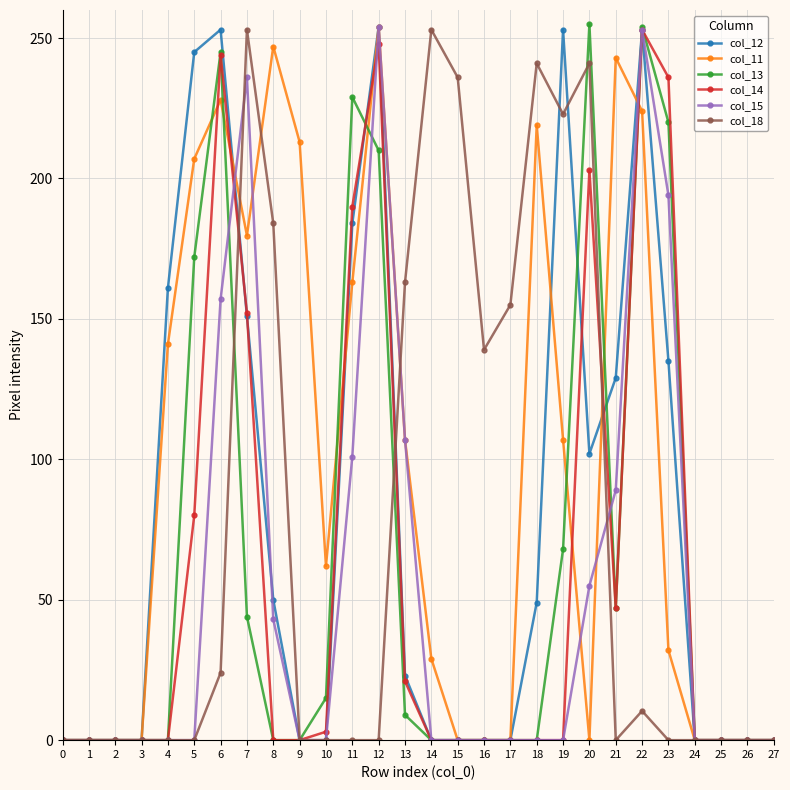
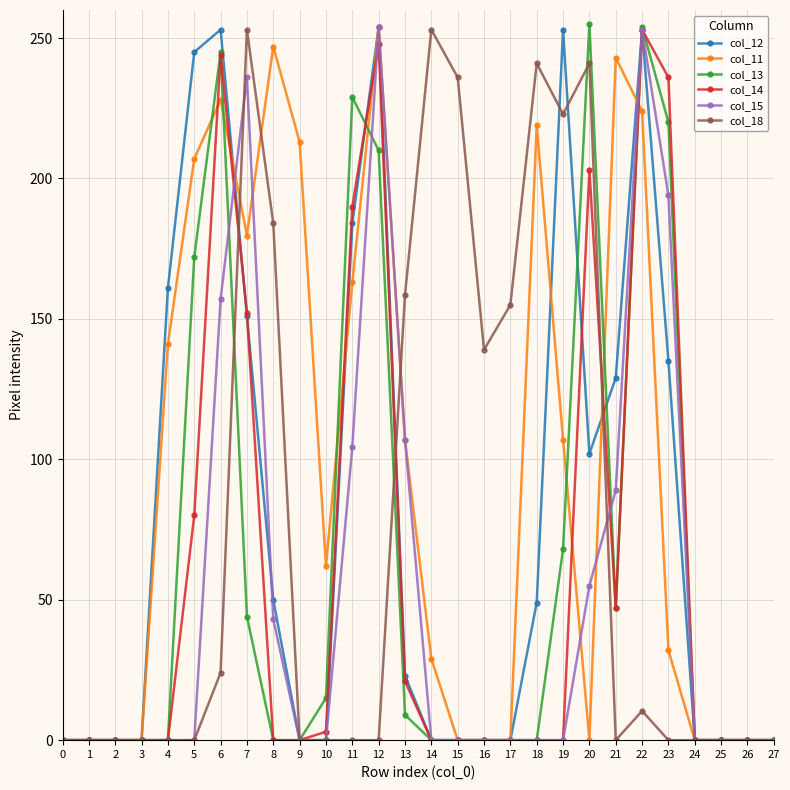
  {
    "col_12": {
      "4": 161,
      "5": 245,
      "6": 253,
      "7": 151,
      "8": 50,
      "11": 184,
      "13": 23,
      "18": 49,
      "19": 253,
      "20": 102,
      "21": 129,
      "23": 135
    },
    "col_11": {
      "4": 141,
      "5": 207,
      "6": 228,
      "7": 180,
      "8": 247,
      "9": 213,
      "10": 62,
      "11": 163,
      "14": 29,
      "18": 219,
      "19": 107,
      "20": 0,
      "21": 243,
      "22": 224,
      "23": 32
    },
    "col_13": {
      "5": 172,
      "6": 245,
      "7": 44,
      "10": 15,
      "11": 229,
      "12": 210,
      "13": 9,
      "19": 68,
      "20": 255,
      "22": 254,
      "23": 220
    },
    "col_14": {
      "5": 80,
      "6": 244,
      "7": 152,
      "10": 3,
      "11": 190,
      "12": 248,
      "13": 21,
      "20": 203,
      "23": 236
    },
    "col_15": {
      "6": 157,
      "7": 236,
      "8": 43,
-     "11": 101,
+     "11": 104,
      "20": 55,
      "21": 89,
      "23": 194
    },
    "col_18": {
      "6": 24,
      "7": 253,
      "8": 184,
      "11": 0,
      "12": 0,
-     "13": 163,
+     "13": 159,
      "14": 253,
      "15": 236,
      "16": 139,
      "17": 155,
      "18": 241,
      "19": 223,
      "20": 241,
      "21": 0,
      "22": 10,
      "23": 0
    }
  }
